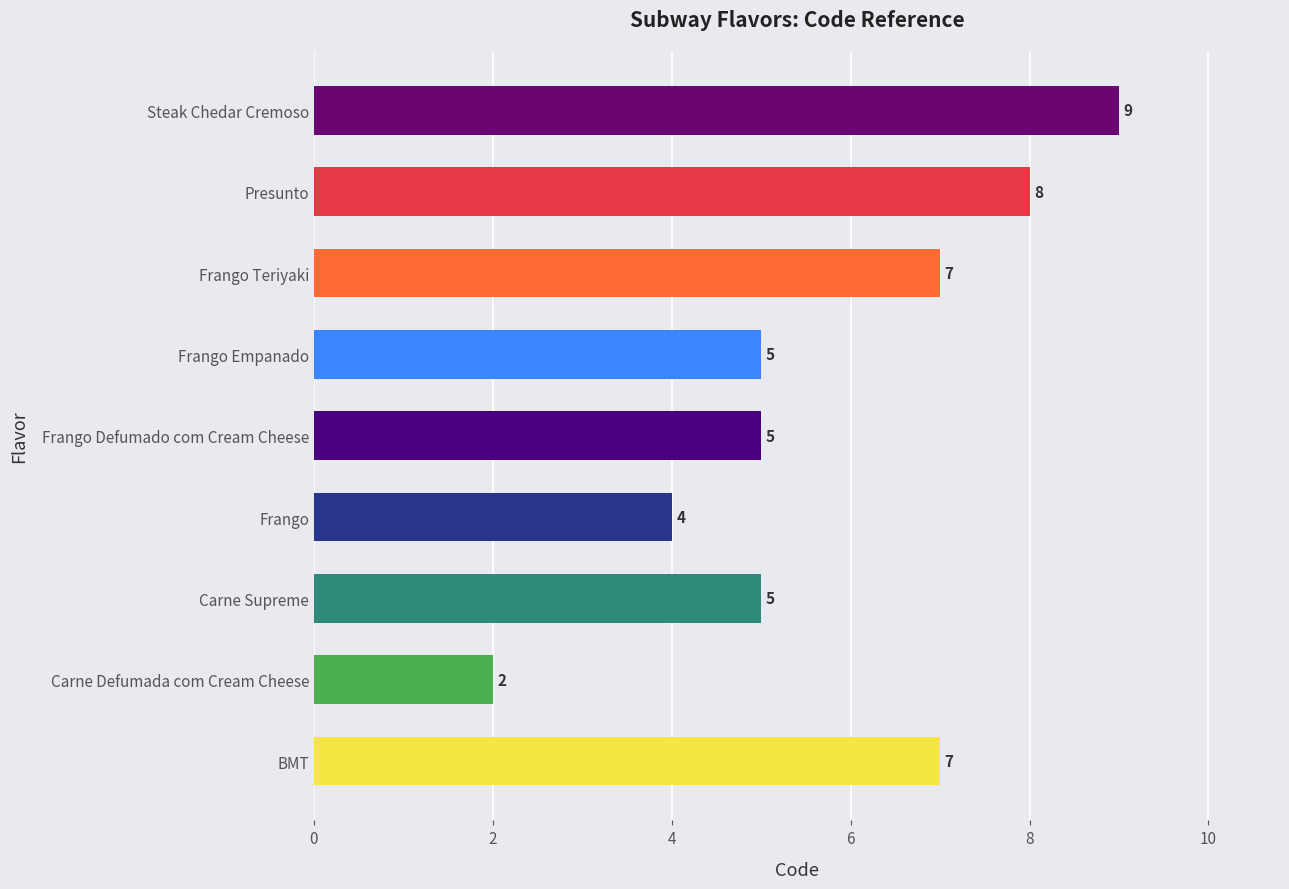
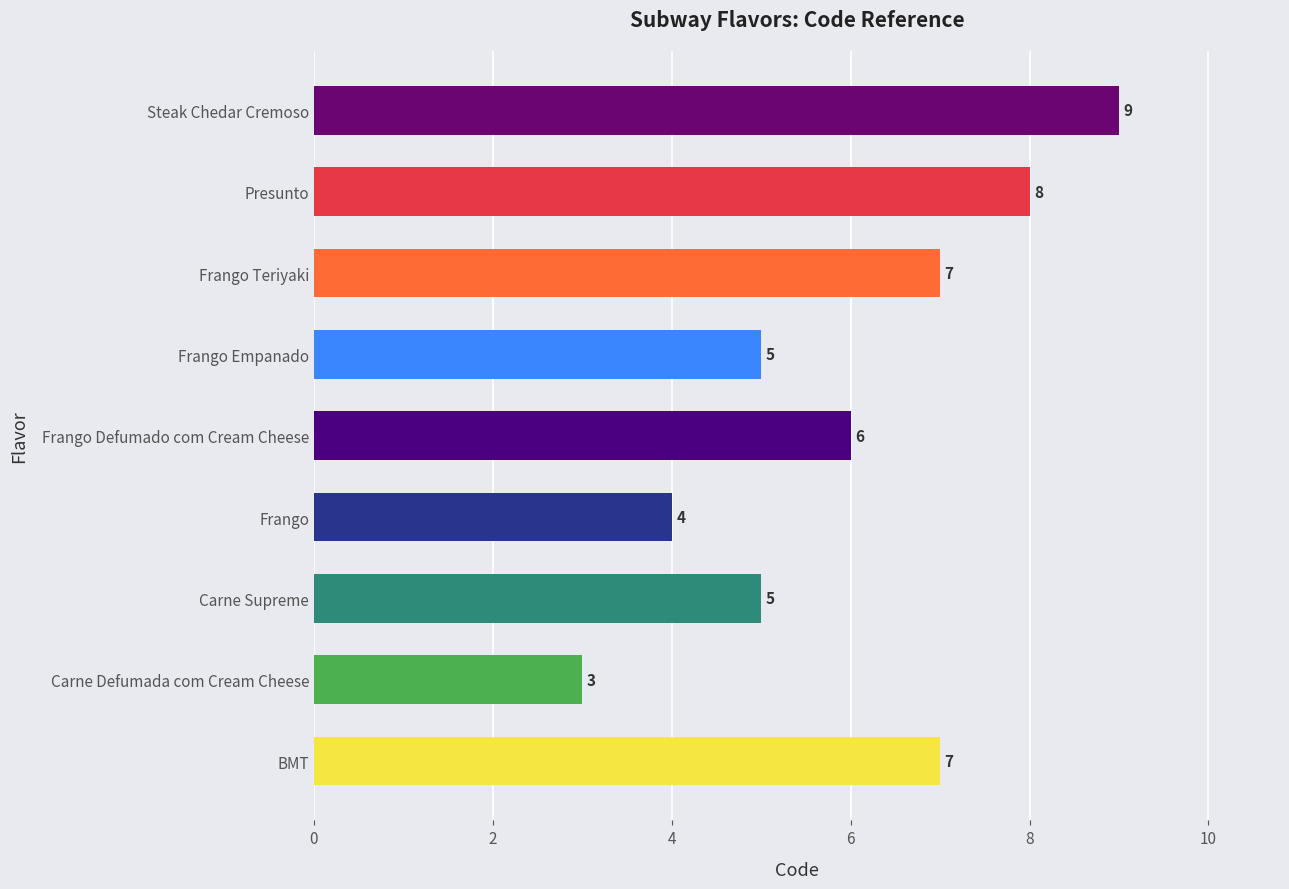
  {
    "Steak Chedar Cremoso": 9,
    "Presunto": 8,
    "Frango Teriyaki": 7,
    "Frango Empanado": 5,
-   "Frango Defumado com Cream Cheese": 5,
+   "Frango Defumado com Cream Cheese": 6,
    "Frango": 4,
    "Carne Supreme": 5,
-   "Carne Defumada com Cream Cheese": 2,
+   "Carne Defumada com Cream Cheese": 3,
    "BMT": 7
  }
